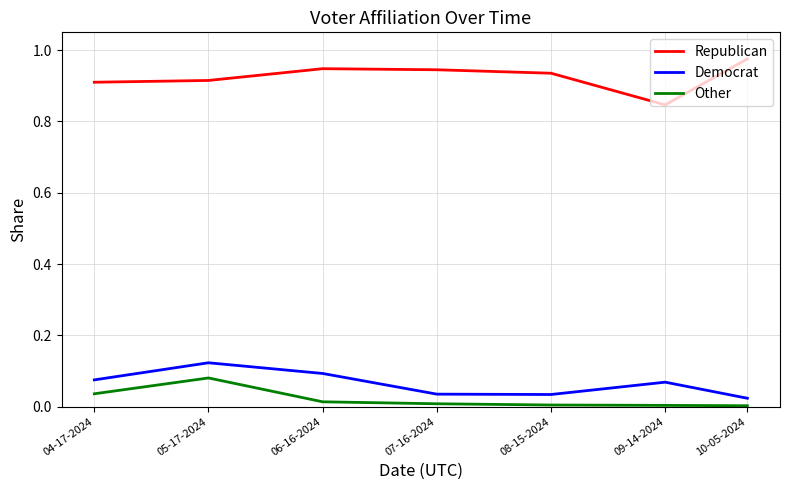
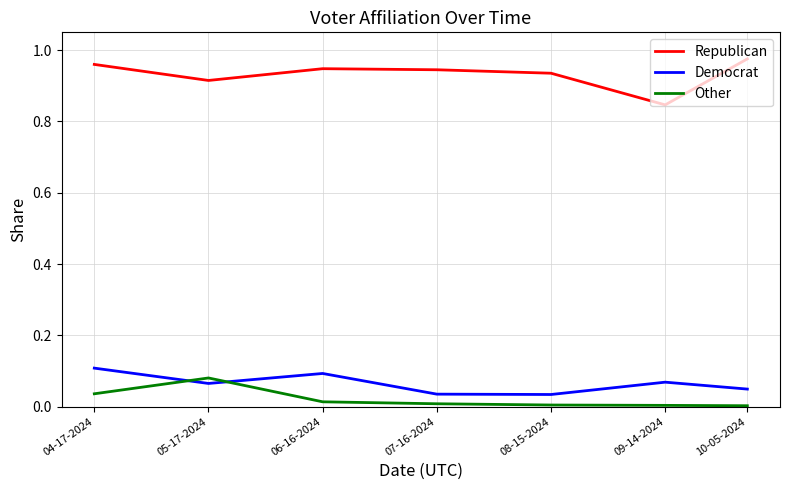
  {
    "Republican": {
-     "04-17-2024": 0.91,
+     "04-17-2024": 0.96,
      "05-17-2024": 0.92,
      "06-16-2024": 0.95,
      "07-16-2024": 0.95,
      "08-15-2024": 0.94
    },
    "Democrat": {
-     "04-17-2024": 0.08,
-     "05-17-2024": 0.12,
+     "04-17-2024": 0.11,
+     "05-17-2024": 0.07,
      "06-16-2024": 0.09,
      "07-16-2024": 0.04,
      "08-15-2024": 0.03,
      "09-14-2024": 0.07,
-     "10-05-2024": 0.02
+     "10-05-2024": 0.05
    },
    "Other": {
      "04-17-2024": 0.04,
      "05-17-2024": 0.08,
      "06-16-2024": 0.01,
      "07-16-2024": 0.01,
      "08-15-2024": 0.00,
      "09-14-2024": 0.00,
      "10-05-2024": 0.00
    }
  }
